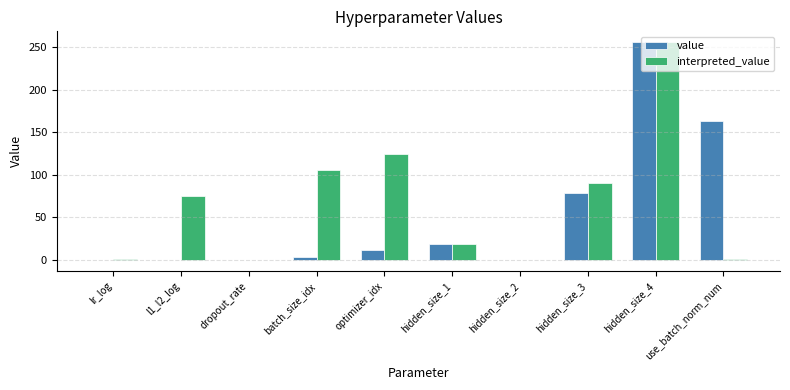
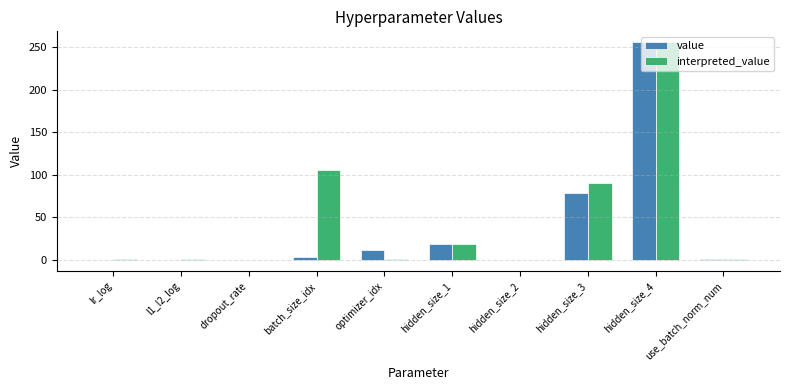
  {
    "value": {
      "batch_size_idx": 0,
      "optimizer_idx": 10,
      "hidden_size_1": 20,
      "hidden_size_2": 0,
      "hidden_size_3": 80,
-     "use_batch_norm_num": 160
+     "use_batch_norm_num": 0
    },
    "interpreted_value": {
-     "l1_l2_log": 70,
+     "l1_l2_log": 0,
      "batch_size_idx": 110,
-     "optimizer_idx": 120,
+     "optimizer_idx": 0,
      "hidden_size_1": 20,
      "hidden_size_2": 0,
      "hidden_size_3": 90
    }
  }
